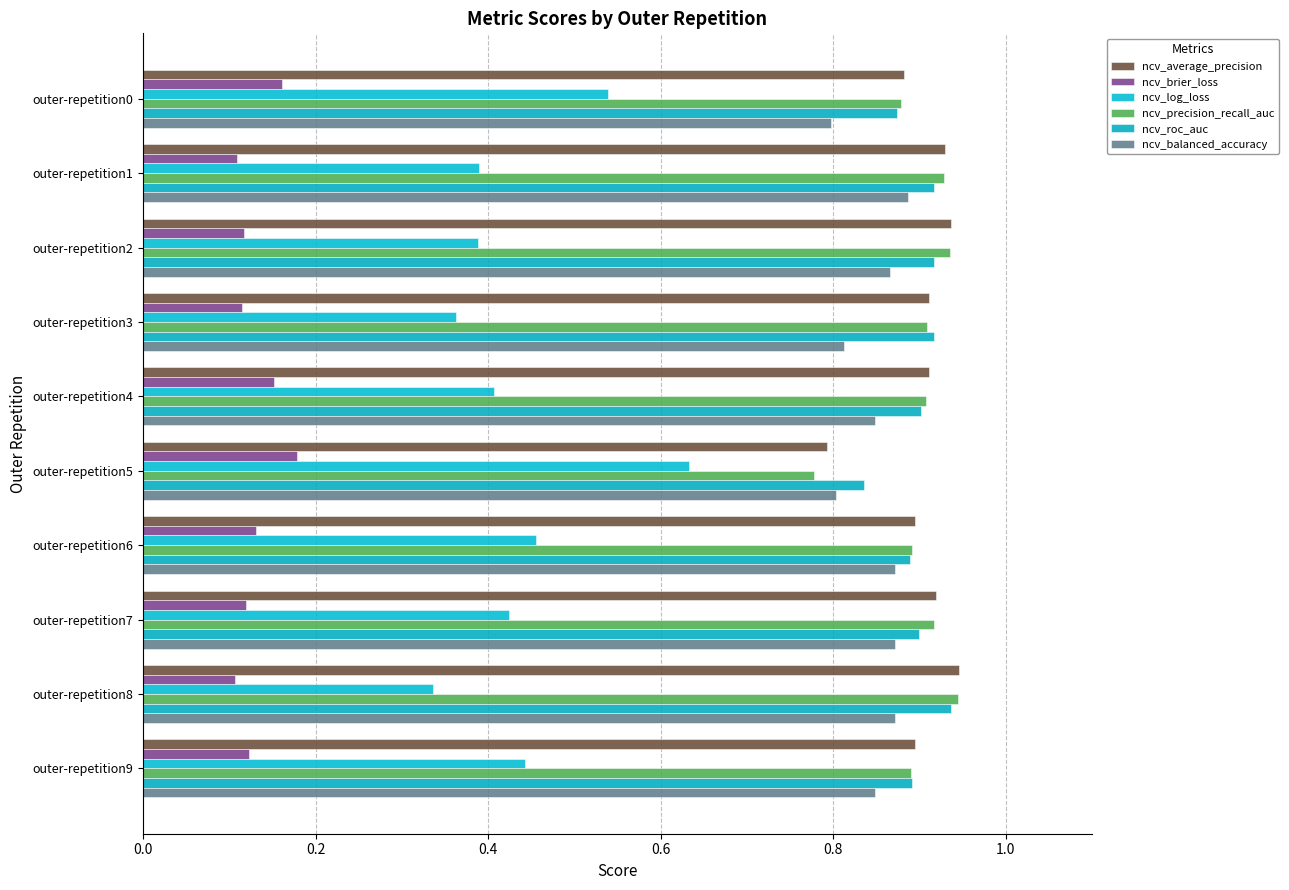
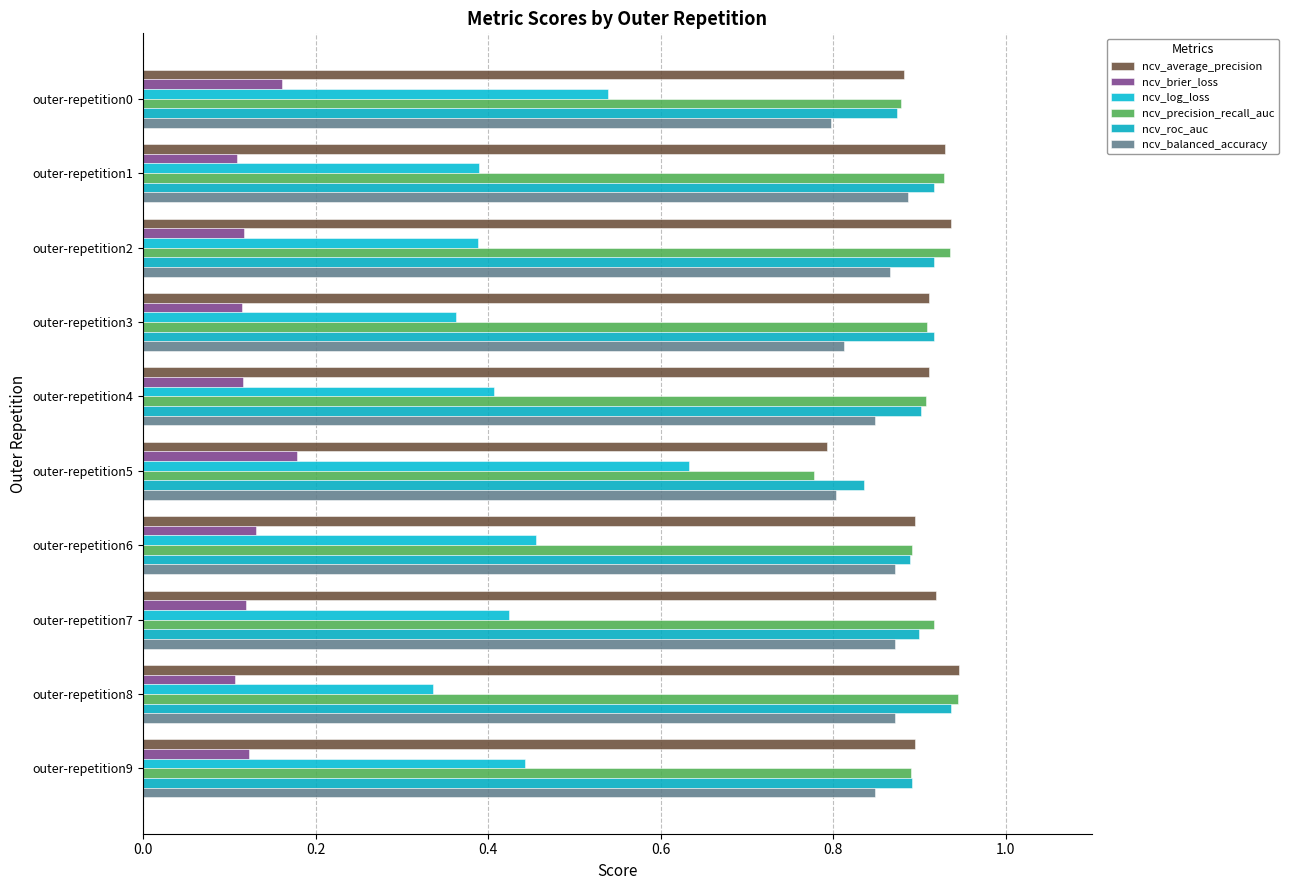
  {
    "ncv_average_precision": {
      "outer-repetition0": 0.88,
      "outer-repetition1": 0.93,
      "outer-repetition2": 0.94,
      "outer-repetition3": 0.91,
      "outer-repetition4": 0.91,
      "outer-repetition5": 0.79,
      "outer-repetition6": 0.90,
      "outer-repetition7": 0.92,
      "outer-repetition8": 0.95,
      "outer-repetition9": 0.89
    },
    "ncv_brier_loss": {
      "outer-repetition0": 0.16,
      "outer-repetition1": 0.11,
      "outer-repetition2": 0.12,
      "outer-repetition3": 0.12,
-     "outer-repetition4": 0.15,
+     "outer-repetition4": 0.12,
      "outer-repetition5": 0.18,
      "outer-repetition6": 0.13,
      "outer-repetition7": 0.12,
      "outer-repetition8": 0.11,
      "outer-repetition9": 0.12
    },
    "ncv_precision_recall_auc": {
      "outer-repetition0": 0.88,
      "outer-repetition1": 0.93,
      "outer-repetition2": 0.94,
      "outer-repetition3": 0.91,
      "outer-repetition4": 0.91,
      "outer-repetition5": 0.78,
      "outer-repetition6": 0.89,
      "outer-repetition7": 0.92,
      "outer-repetition8": 0.94,
      "outer-repetition9": 0.89
    },
    "ncv_balanced_accuracy": {
      "outer-repetition0": 0.80,
      "outer-repetition1": 0.89,
      "outer-repetition2": 0.87,
      "outer-repetition3": 0.81,
      "outer-repetition4": 0.85,
      "outer-repetition5": 0.80,
      "outer-repetition6": 0.87,
      "outer-repetition7": 0.87,
      "outer-repetition8": 0.87,
      "outer-repetition9": 0.85
    }
  }
